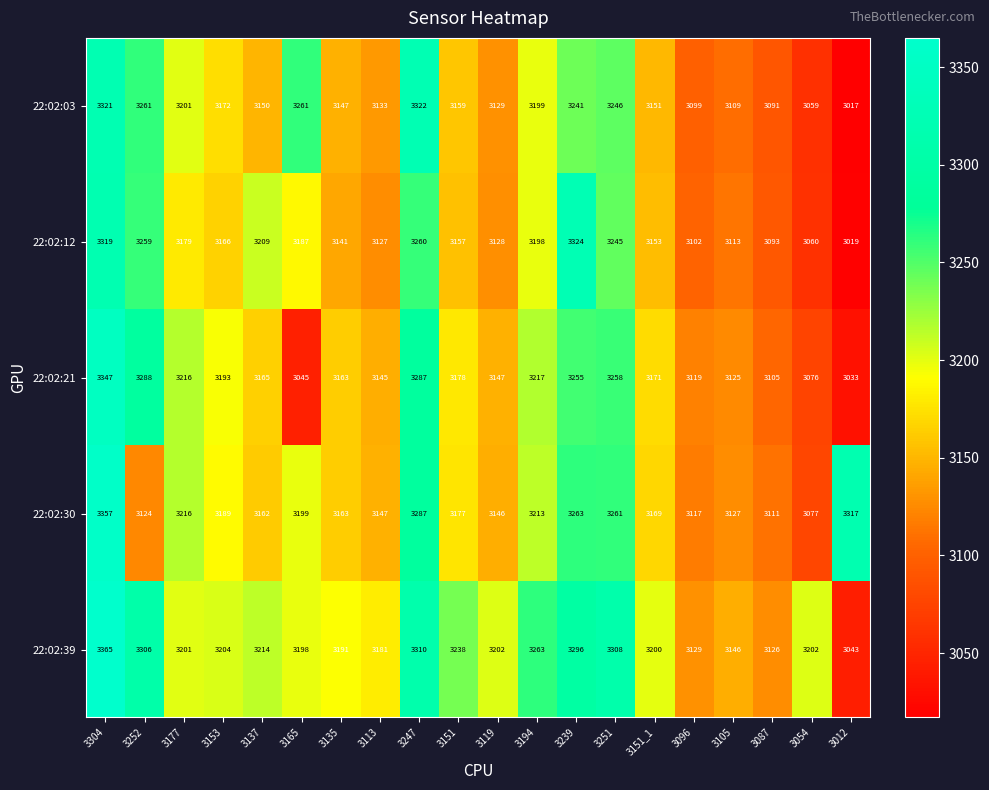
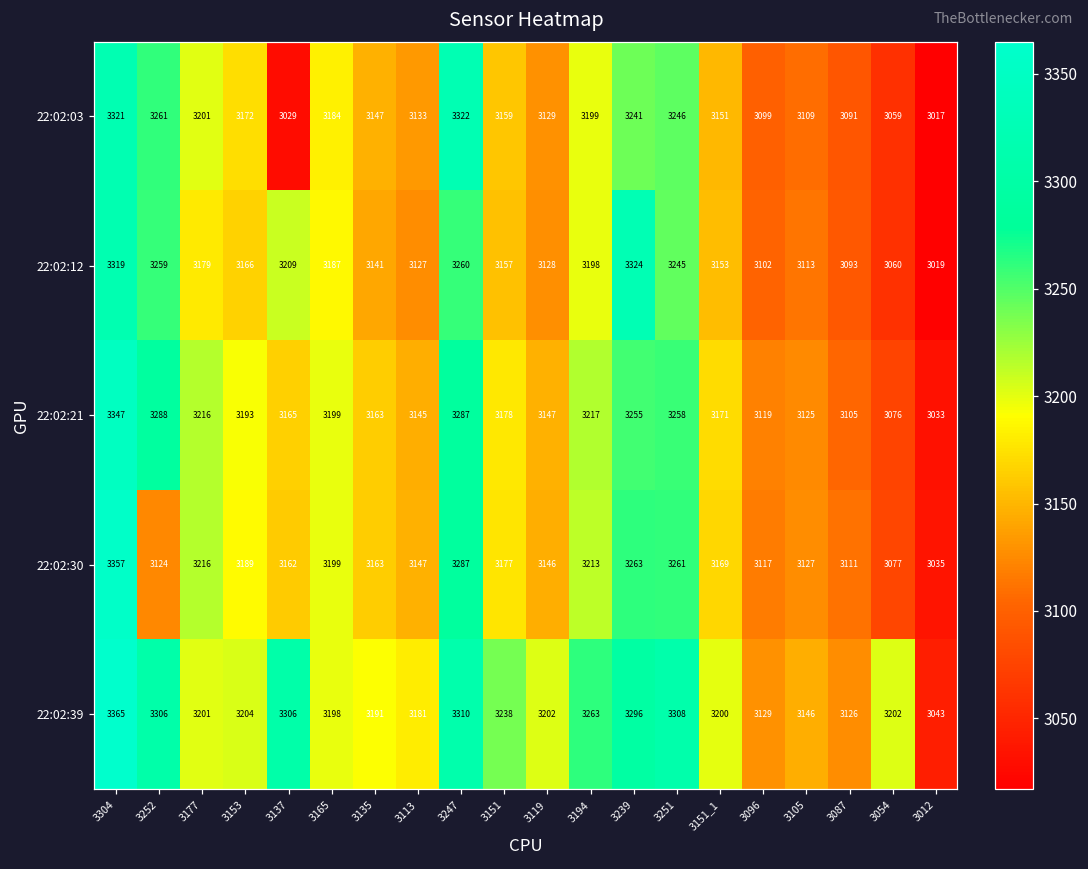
  {
    "22:02:03": {
      "3304": 3321,
      "3252": 3261,
      "3177": 3201,
      "3153": 3172,
-     "3137": 3150,
-     "3165": 3261,
+     "3137": 3029,
+     "3165": 3184,
      "3135": 3147,
      "3113": 3133,
      "3247": 3322,
      "3151": 3159,
      "3119": 3129,
      "3194": 3199,
      "3239": 3241,
      "3251": 3246,
      "3151_1": 3151,
      "3096": 3099,
      "3105": 3109,
      "3087": 3091,
      "3054": 3059,
      "3012": 3017
    },
    "22:02:12": {
      "3304": 3319,
      "3252": 3259,
      "3177": 3179,
      "3153": 3166,
      "3137": 3209,
      "3165": 3187,
      "3135": 3141,
      "3113": 3127,
      "3247": 3260,
      "3151": 3157,
      "3119": 3128,
      "3194": 3198,
      "3239": 3324,
      "3251": 3245,
      "3151_1": 3153,
      "3096": 3102,
      "3105": 3113,
      "3087": 3093,
      "3054": 3060,
      "3012": 3019
    },
    "22:02:21": {
      "3304": 3347,
      "3252": 3288,
      "3177": 3216,
      "3153": 3193,
      "3137": 3165,
-     "3165": 3045,
+     "3165": 3199,
      "3135": 3163,
      "3113": 3145,
      "3247": 3287,
      "3151": 3178,
      "3119": 3147,
      "3194": 3217,
      "3239": 3255,
      "3251": 3258,
      "3151_1": 3171,
      "3096": 3119,
      "3105": 3125,
      "3087": 3105,
      "3054": 3076,
      "3012": 3033
    },
    "22:02:30": {
      "3304": 3357,
      "3252": 3124,
      "3177": 3216,
      "3153": 3189,
      "3137": 3162,
      "3165": 3199,
      "3135": 3163,
      "3113": 3147,
      "3247": 3287,
      "3151": 3177,
      "3119": 3146,
      "3194": 3213,
      "3239": 3263,
      "3251": 3261,
      "3151_1": 3169,
      "3096": 3117,
      "3105": 3127,
      "3087": 3111,
      "3054": 3077,
-     "3012": 3317
+     "3012": 3035
    },
    "22:02:39": {
      "3304": 3365,
      "3252": 3306,
      "3177": 3201,
      "3153": 3204,
-     "3137": 3214,
+     "3137": 3306,
      "3165": 3198,
      "3135": 3191,
      "3113": 3181,
      "3247": 3310,
      "3151": 3238,
      "3119": 3202,
      "3194": 3263,
      "3239": 3296,
      "3251": 3308,
      "3151_1": 3200,
      "3096": 3129,
      "3105": 3146,
      "3087": 3126,
      "3054": 3202,
      "3012": 3043
    }
  }
